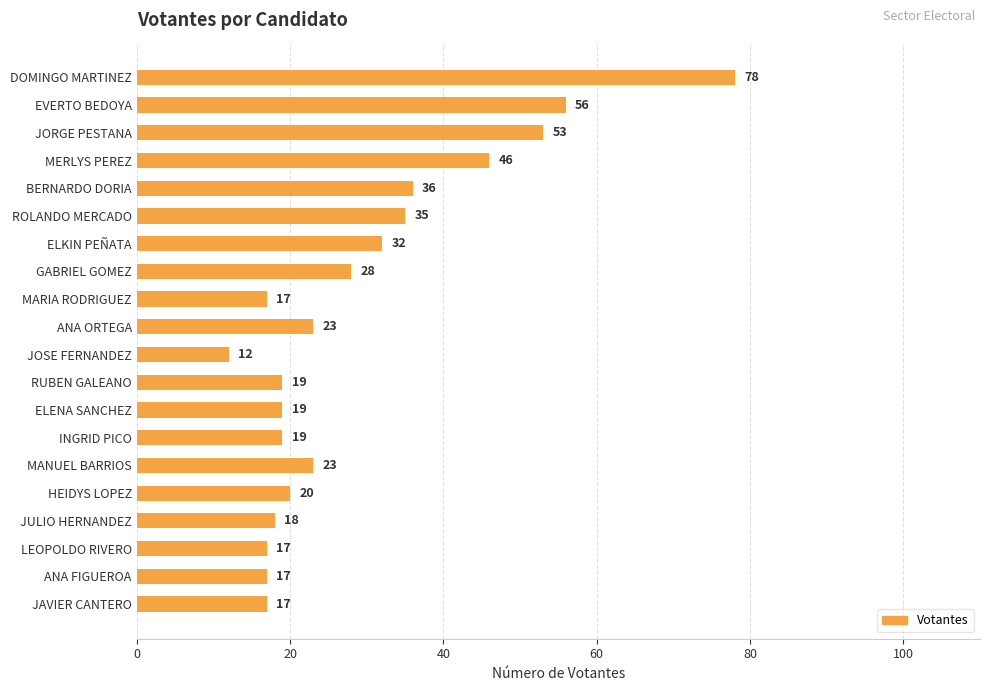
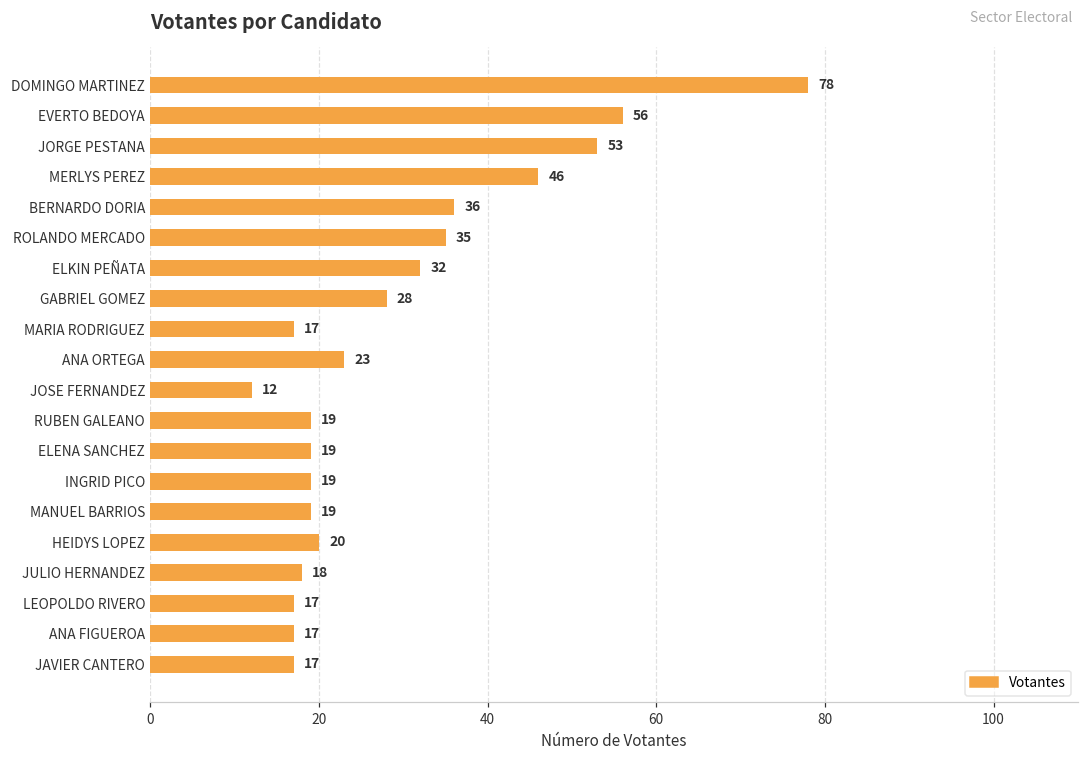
  {
    "DOMINGO MARTINEZ": 78,
    "EVERTO BEDOYA": 56,
    "JORGE PESTANA": 53,
    "MERLYS PEREZ": 46,
    "BERNARDO DORIA": 36,
    "ROLANDO MERCADO": 35,
    "ELKIN PEÑATA": 32,
    "GABRIEL GOMEZ": 28,
    "MARIA RODRIGUEZ": 17,
    "ANA ORTEGA": 23,
    "JOSE FERNANDEZ": 12,
    "RUBEN GALEANO": 19,
    "ELENA SANCHEZ": 19,
    "INGRID PICO": 19,
-   "MANUEL BARRIOS": 23,
+   "MANUEL BARRIOS": 19,
    "HEIDYS LOPEZ": 20,
    "JULIO HERNANDEZ": 18,
    "LEOPOLDO RIVERO": 17,
    "ANA FIGUEROA": 17,
    "JAVIER CANTERO": 17
  }
